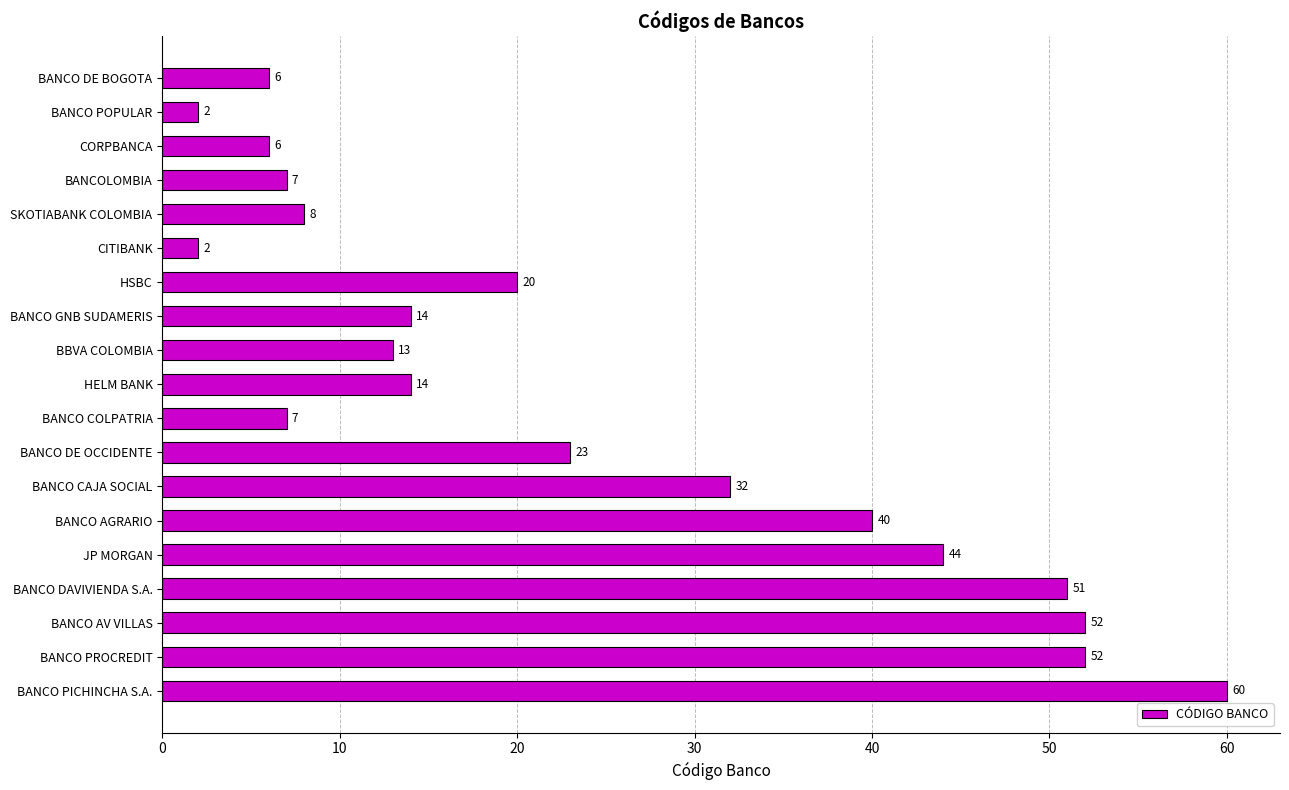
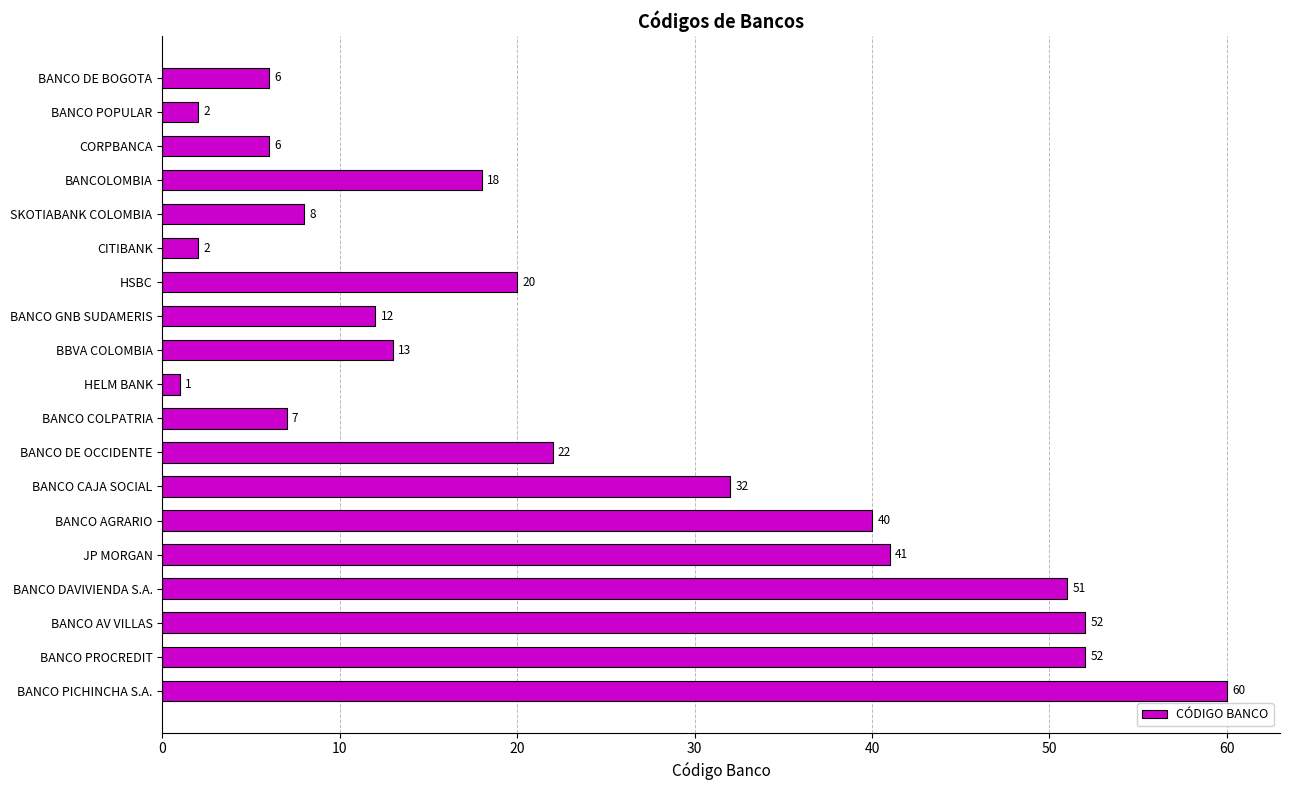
  {
    "BANCO DE BOGOTA": 6,
    "BANCO POPULAR": 2,
    "CORPBANCA": 6,
-   "BANCOLOMBIA": 7,
+   "BANCOLOMBIA": 18,
    "SKOTIABANK COLOMBIA": 8,
    "CITIBANK": 2,
    "HSBC": 20,
-   "BANCO GNB SUDAMERIS": 14,
+   "BANCO GNB SUDAMERIS": 12,
    "BBVA COLOMBIA": 13,
-   "HELM BANK": 14,
+   "HELM BANK": 1,
    "BANCO COLPATRIA": 7,
-   "BANCO DE OCCIDENTE": 23,
+   "BANCO DE OCCIDENTE": 22,
    "BANCO CAJA SOCIAL": 32,
    "BANCO AGRARIO": 40,
-   "JP MORGAN": 44,
+   "JP MORGAN": 41,
    "BANCO DAVIVIENDA S.A.": 51,
    "BANCO AV VILLAS": 52,
    "BANCO PROCREDIT": 52,
    "BANCO PICHINCHA S.A.": 60
  }
